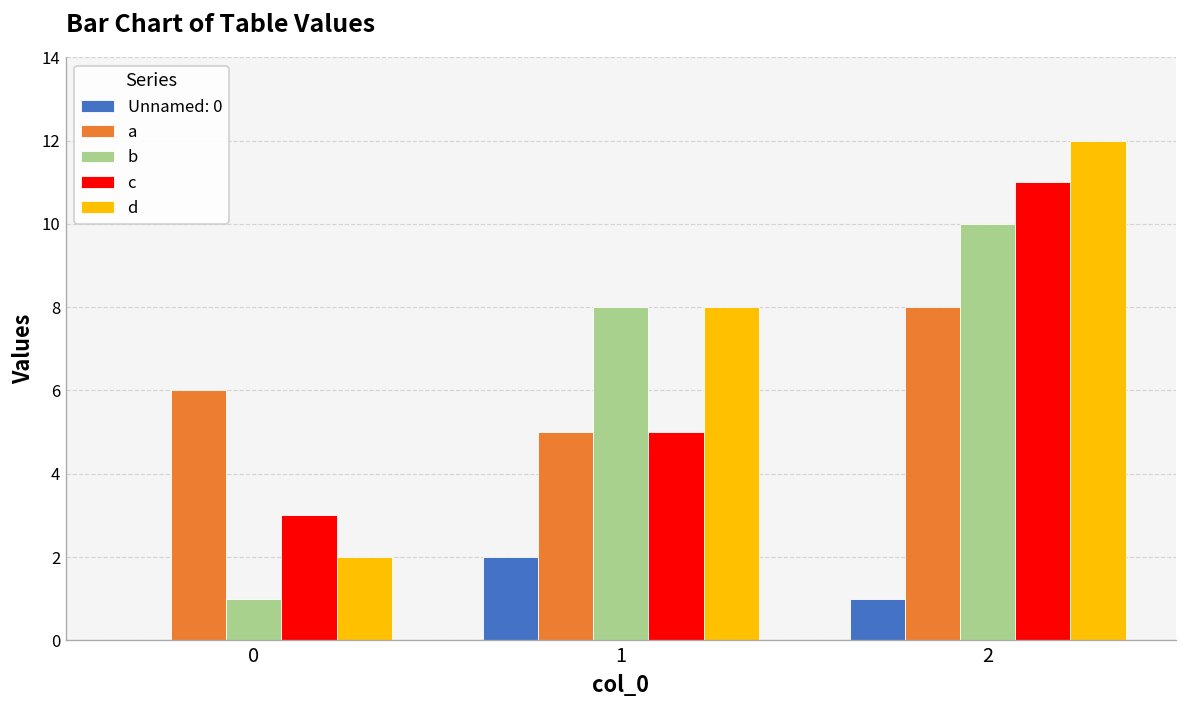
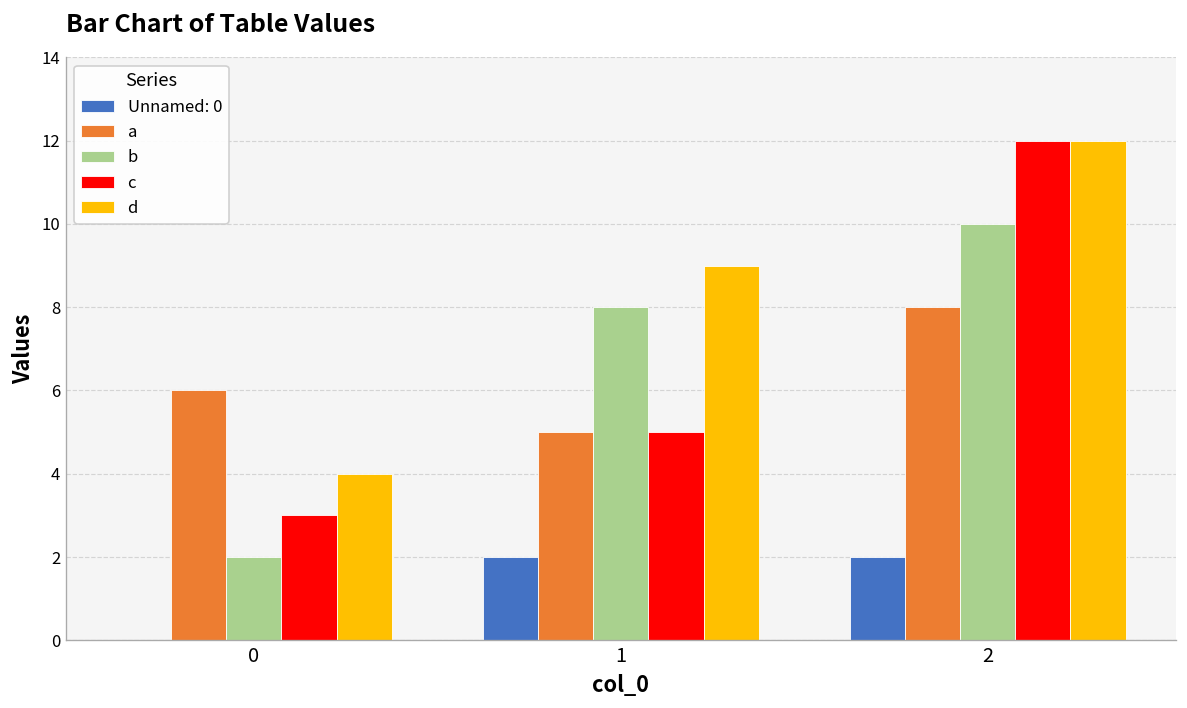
  {
    "Unnamed: 0": {
      "0": 0,
      "1": 2,
-     "2": 1
+     "2": 2
    },
    "a": {
      "0": 6,
      "1": 5,
      "2": 8
    },
    "b": {
-     "0": 1,
+     "0": 2,
      "1": 8,
      "2": 10
    },
    "c": {
      "0": 3,
      "1": 5,
-     "2": 11
+     "2": 12
    },
    "d": {
-     "0": 2,
-     "1": 8,
+     "0": 4,
+     "1": 9,
      "2": 12
    }
  }
